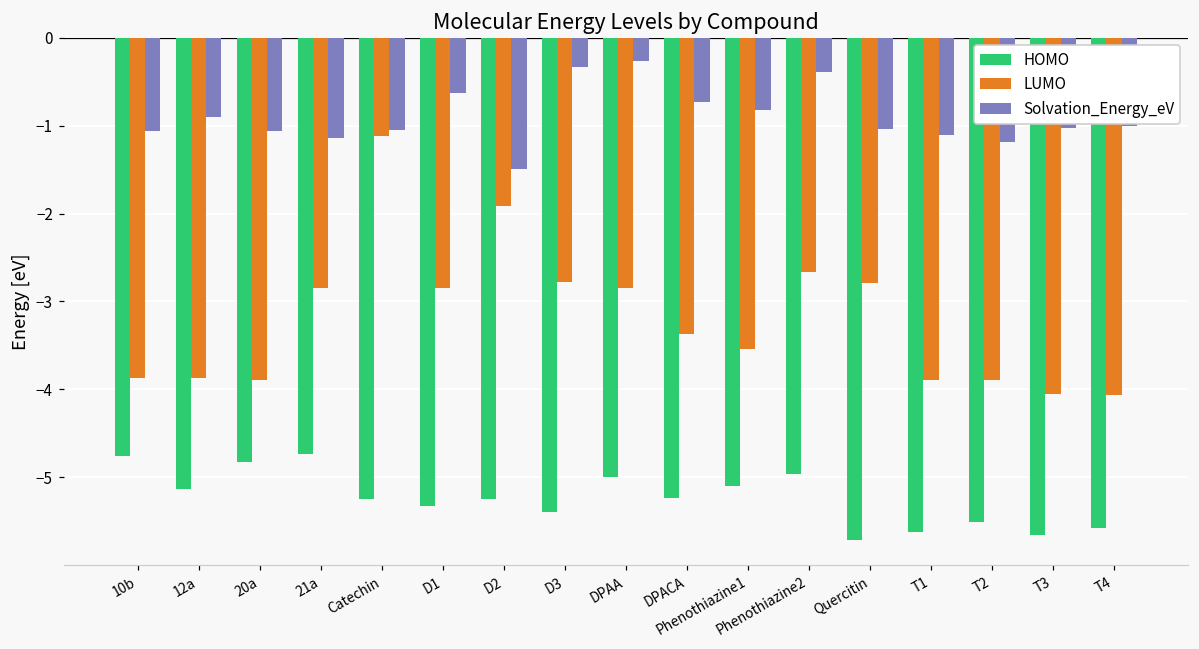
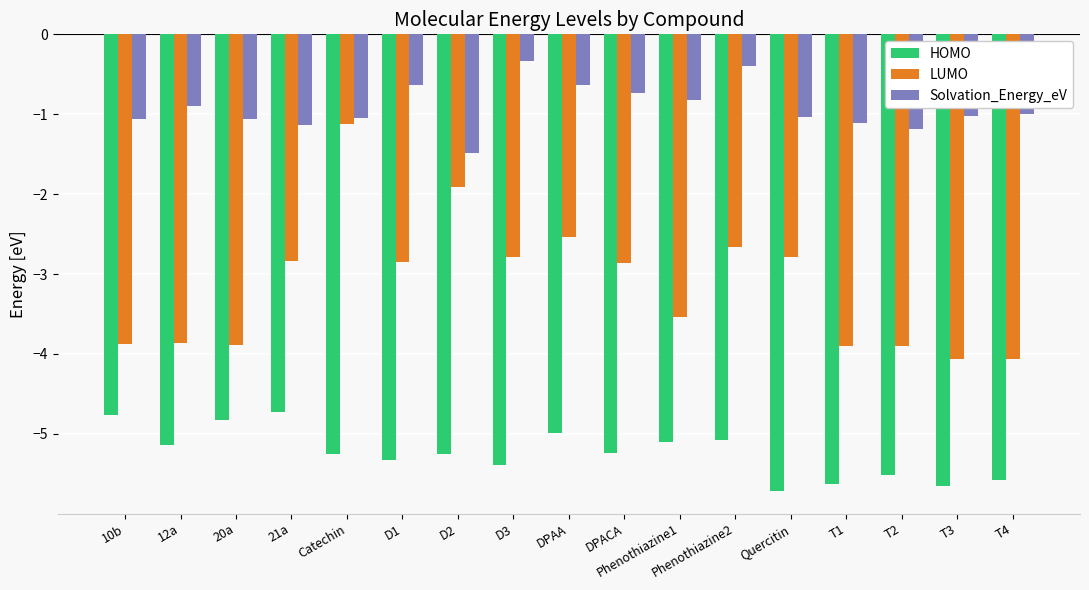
  {
    "HOMO": {
      "10b": -4.8,
      "12a": -5.1,
      "20a": -4.8,
      "21a": -4.7,
      "Catechin": -5.2,
      "D1": -5.3,
      "D2": -5.2,
      "D3": -5.4,
      "DPAA": -5.0,
      "DPACA": -5.2,
      "Phenothiazine1": -5.1,
-     "Phenothiazine2": -5.0,
+     "Phenothiazine2": -5.1,
      "Quercitin": -5.7,
      "T1": -5.6,
      "T2": -5.5,
      "T3": -5.7,
      "T4": -5.6
    },
    "LUMO": {
      "10b": -3.9,
      "12a": -3.9,
      "20a": -3.9,
      "21a": -2.8,
      "Catechin": -1.1,
      "D1": -2.8,
      "D2": -1.9,
      "D3": -2.8,
-     "DPAA": -2.9,
-     "DPACA": -3.4,
+     "DPAA": -2.5,
+     "DPACA": -2.9,
      "Phenothiazine1": -3.5,
      "Phenothiazine2": -2.7,
      "Quercitin": -2.8,
      "T1": -3.9,
      "T2": -3.9,
      "T3": -4.1,
      "T4": -4.1
    },
    "Solvation_Energy_eV": {
      "10b": -1.1,
      "12a": -0.9,
      "20a": -1.1,
      "21a": -1.1,
      "Catechin": -1.1,
      "D1": -0.6,
      "D2": -1.5,
      "D3": -0.3,
-     "DPAA": -0.3,
+     "DPAA": -0.6,
      "DPACA": -0.7,
      "Phenothiazine1": -0.8,
      "Phenothiazine2": -0.4,
      "Quercitin": -1.0,
      "T1": -1.1,
      "T2": -1.2,
      "T3": -1.0,
      "T4": -1.0
    }
  }
